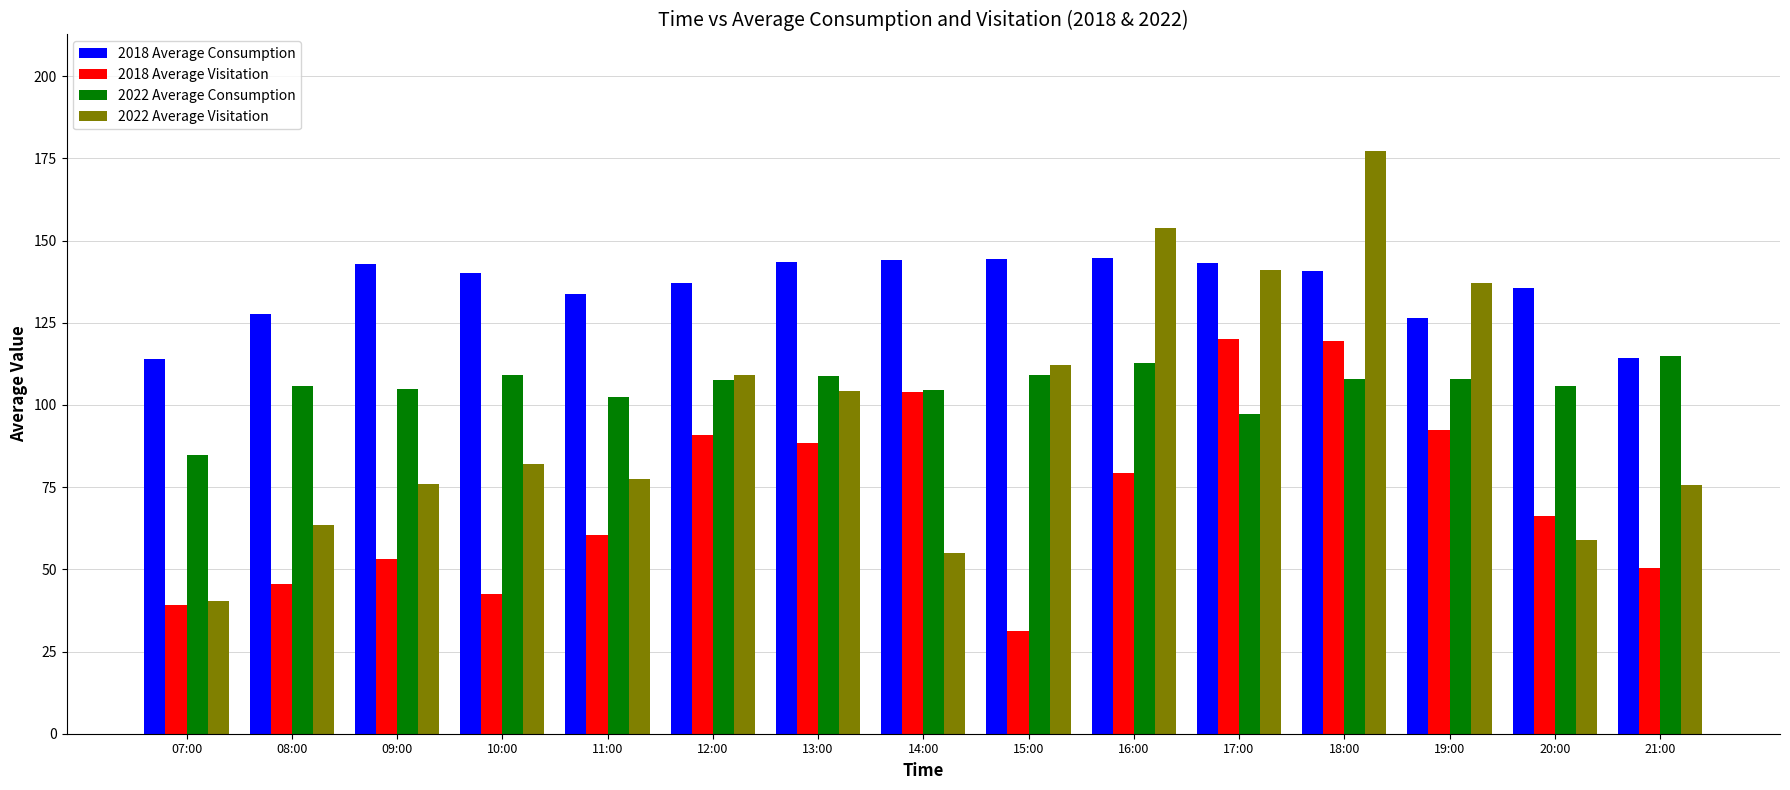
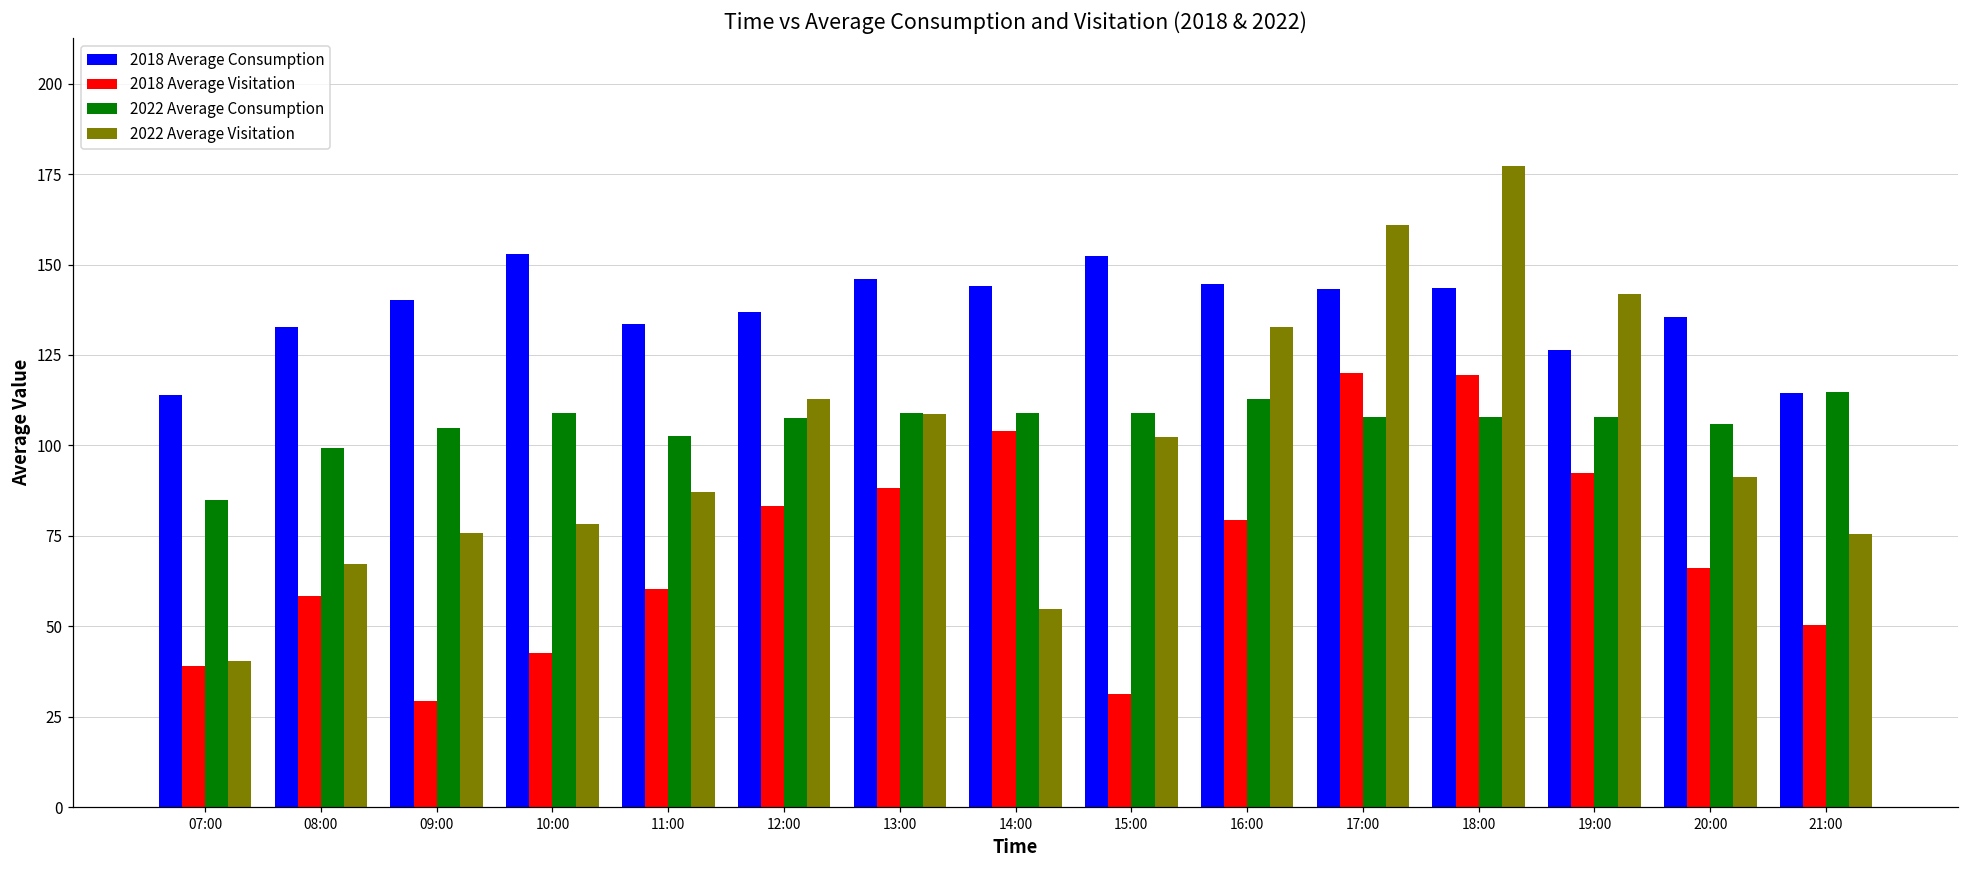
  {
    "2018 Average Consumption": {
      "07:00": 114,
-     "08:00": 128,
-     "09:00": 143,
-     "10:00": 140,
+     "08:00": 133,
+     "09:00": 140,
+     "10:00": 153,
      "11:00": 134,
      "12:00": 137,
-     "13:00": 144,
+     "13:00": 146,
      "14:00": 144,
-     "15:00": 144,
+     "15:00": 152,
      "16:00": 145,
      "17:00": 143,
-     "18:00": 141,
+     "18:00": 144,
      "19:00": 126,
      "20:00": 135,
      "21:00": 114
    },
    "2018 Average Visitation": {
      "07:00": 39,
-     "08:00": 46,
-     "09:00": 53,
+     "08:00": 58,
+     "09:00": 29,
      "10:00": 43,
      "11:00": 60,
-     "12:00": 91,
+     "12:00": 83,
      "13:00": 88,
      "14:00": 104,
      "15:00": 31,
      "16:00": 79,
      "17:00": 120,
      "18:00": 119,
      "19:00": 92,
      "20:00": 66,
      "21:00": 50
    },
    "2022 Average Consumption": {
      "07:00": 85,
-     "08:00": 106,
+     "08:00": 99,
      "09:00": 105,
      "10:00": 109,
      "11:00": 102,
      "12:00": 108,
      "13:00": 109,
-     "14:00": 105,
+     "14:00": 109,
      "15:00": 109,
      "16:00": 113,
-     "17:00": 97,
+     "17:00": 108,
      "18:00": 108,
      "19:00": 108,
      "20:00": 106,
      "21:00": 115
    },
    "2022 Average Visitation": {
      "07:00": 40,
-     "08:00": 63,
+     "08:00": 67,
      "09:00": 76,
-     "10:00": 82,
-     "11:00": 78,
-     "12:00": 109,
-     "13:00": 104,
+     "10:00": 78,
+     "11:00": 87,
+     "12:00": 113,
+     "13:00": 109,
      "14:00": 55,
-     "15:00": 112,
-     "16:00": 154,
-     "17:00": 141,
+     "15:00": 102,
+     "16:00": 133,
+     "17:00": 161,
      "18:00": 177,
-     "19:00": 137,
-     "20:00": 59,
+     "19:00": 142,
+     "20:00": 91,
      "21:00": 76
    }
  }
